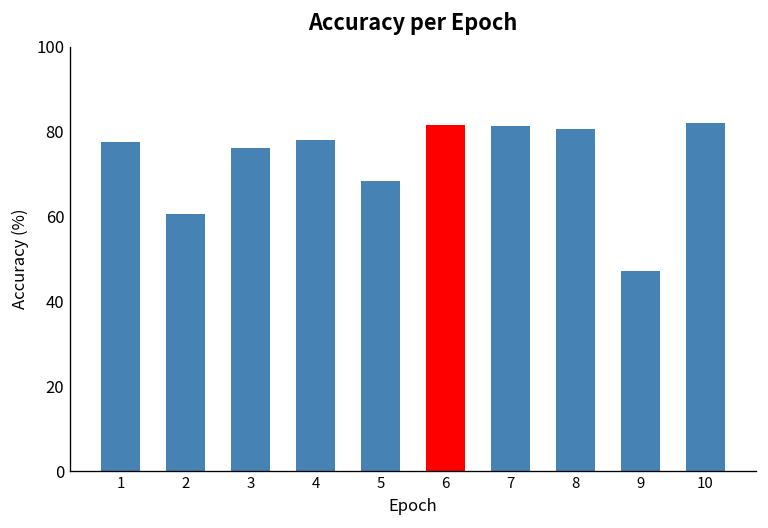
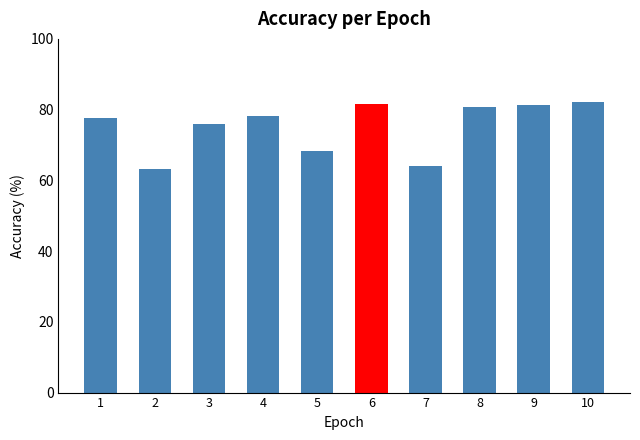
  {
    "1": 78,
-   "2": 61,
+   "2": 63,
    "3": 76,
    "4": 78,
    "5": 68,
    "6": 82,
-   "7": 81,
+   "7": 64,
    "8": 81,
-   "9": 47,
+   "9": 81,
    "10": 82
  }
